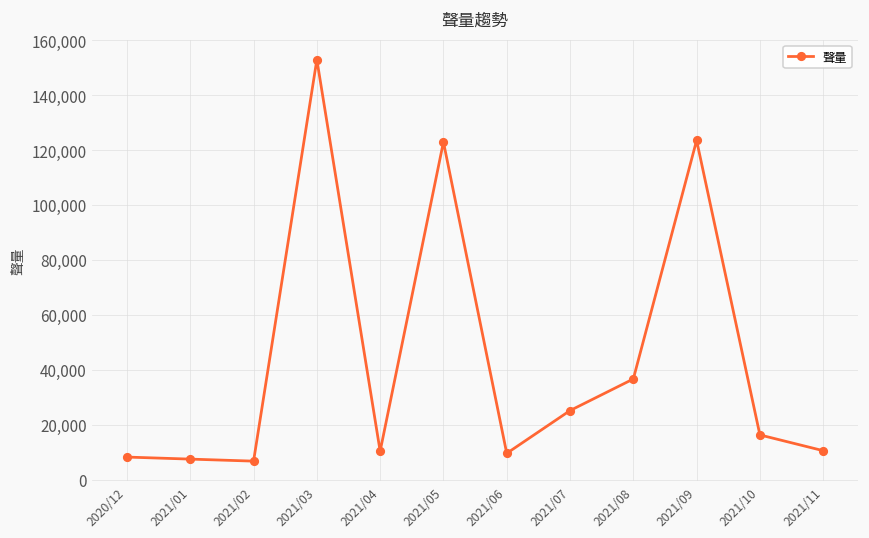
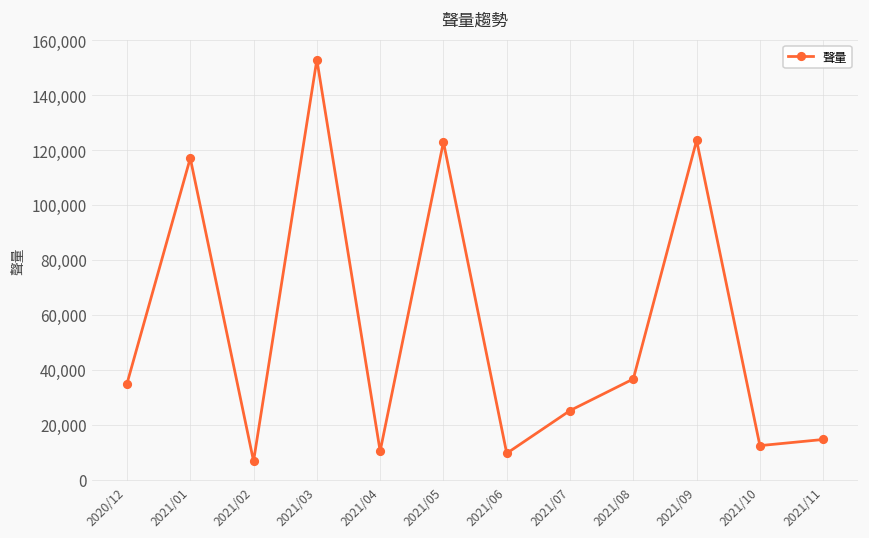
  {
-   "2020/12": "8,000",
-   "2021/01": "7,000",
+   "2020/12": "35,000",
+   "2021/01": "117,000",
    "2021/02": "7,000",
    "2021/03": "153,000",
    "2021/04": "10,000",
    "2021/05": "123,000",
    "2021/06": "10,000",
    "2021/07": "25,000",
    "2021/08": "37,000",
    "2021/09": "124,000",
-   "2021/10": "16,000",
-   "2021/11": "11,000"
+   "2021/10": "12,000",
+   "2021/11": "15,000"
  }
